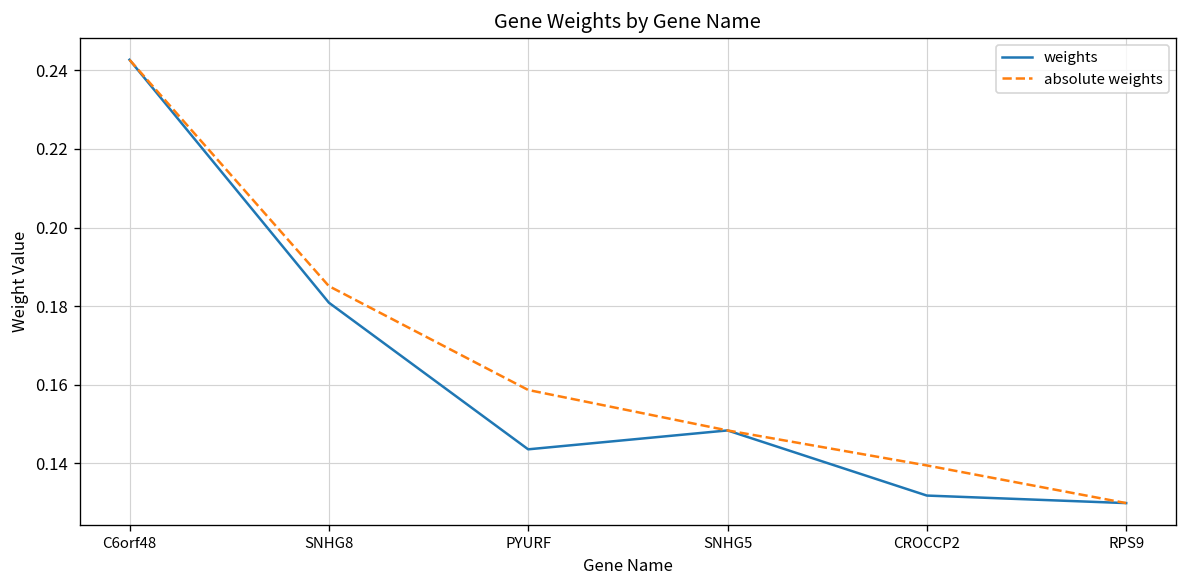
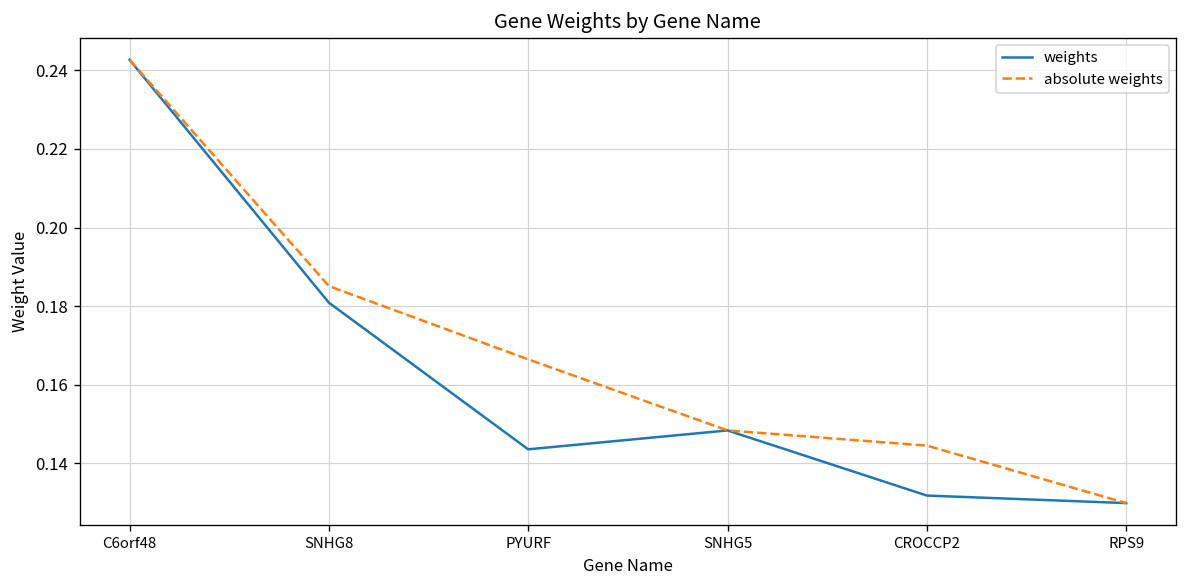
  {
    "weights": {
      "SNHG8": 0.181,
      "PYURF": 0.144,
      "CROCCP2": 0.132
    },
    "absolute weights": {
      "SNHG8": 0.185,
-     "PYURF": 0.159,
-     "CROCCP2": 0.139
+     "PYURF": 0.166,
+     "CROCCP2": 0.145
    }
  }
